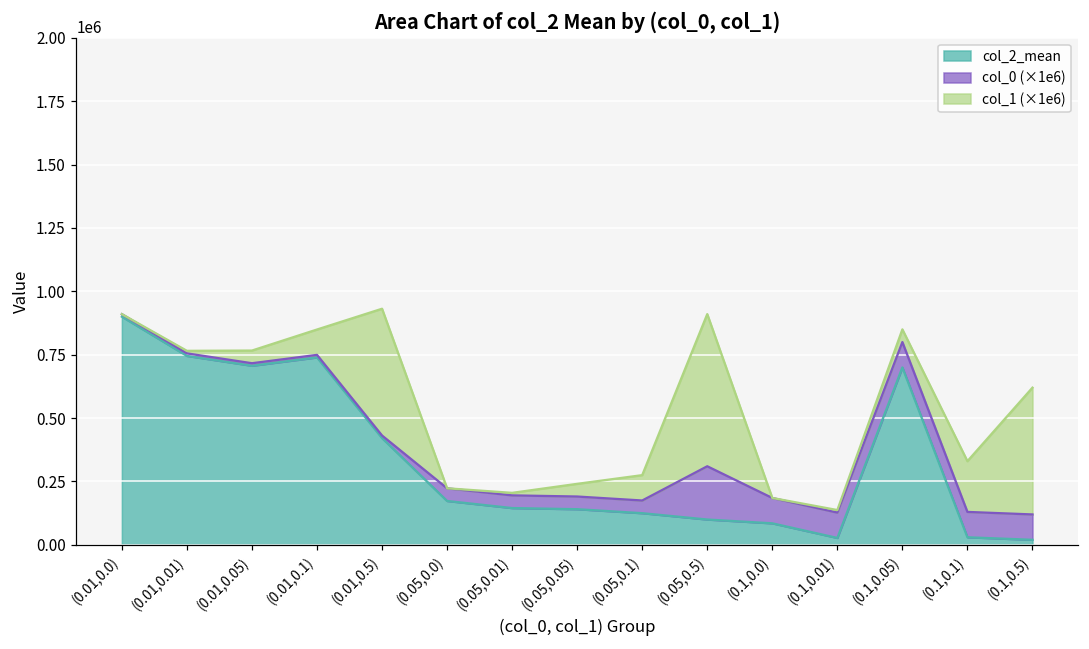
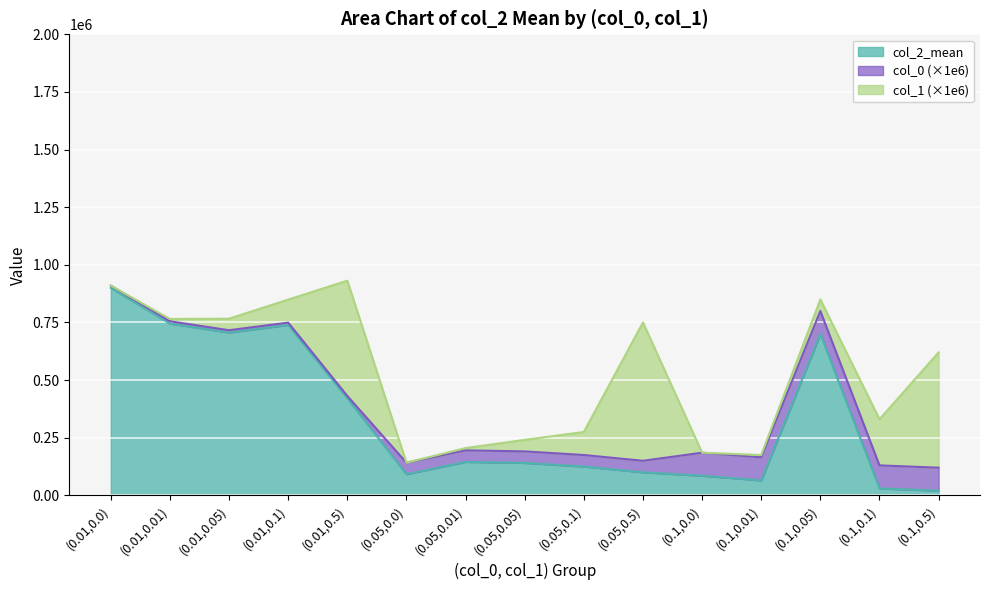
  {
    "col_2_mean": {
-     "(0.05,0.0)": 170000,
+     "(0.05,0.0)": 90000,
      "(0.05,0.01)": 150000,
      "(0.05,0.05)": 140000,
      "(0.05,0.1)": 130000,
      "(0.05,0.5)": 100000,
      "(0.1,0.0)": 90000,
-     "(0.1,0.01)": 30000,
+     "(0.1,0.01)": 70000,
      "(0.1,0.05)": 700000,
      "(0.1,0.1)": 30000,
      "(0.1,0.5)": 20000
    },
    "col_0 (×1e6)": {
      "(0.05,0.05)": 50000,
      "(0.05,0.1)": 50000,
-     "(0.05,0.5)": 210000,
+     "(0.05,0.5)": 50000,
      "(0.1,0.05)": 100000,
      "(0.1,0.1)": 100000,
      "(0.1,0.5)": 100000
    },
    "col_1 (×1e6)": {
      "(0.01,0.05)": 50000,
      "(0.01,0.1)": 100000,
      "(0.01,0.5)": 500000,
      "(0.05,0.05)": 50000,
      "(0.05,0.1)": 100000,
      "(0.05,0.5)": 600000,
      "(0.1,0.05)": 50000,
      "(0.1,0.1)": 200000,
      "(0.1,0.5)": 500000
    }
  }
